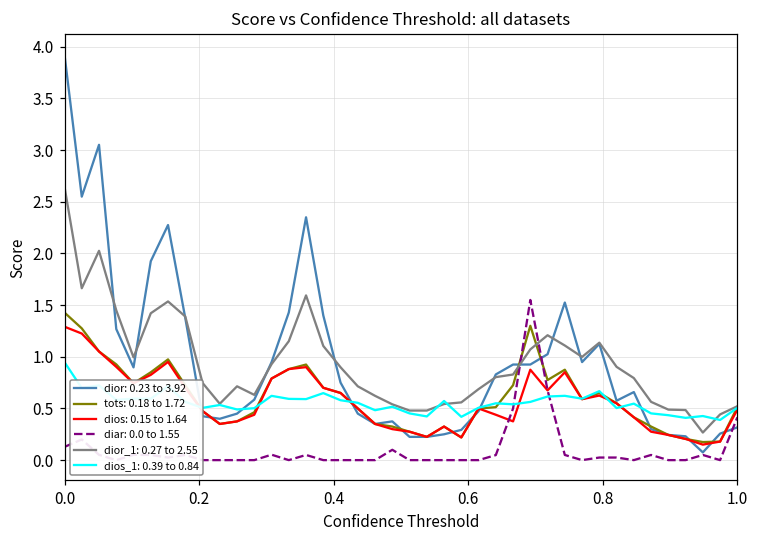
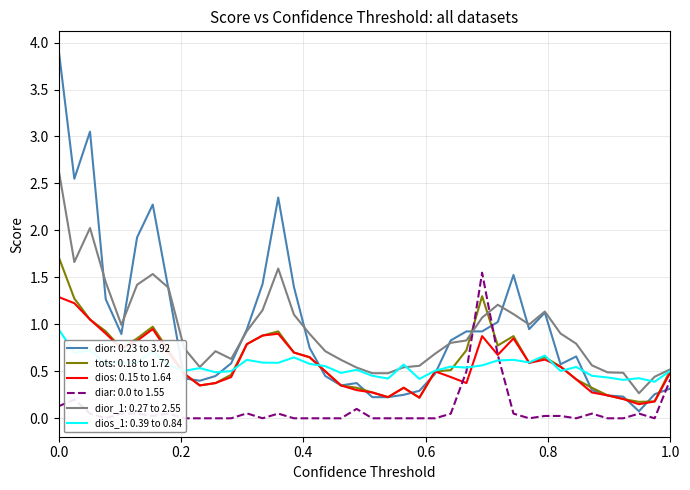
  {
    "dior: 0.23 to 3.92": {
      "0.0": 3.9,
      "1.0": 0.3
    },
    "tots: 0.18 to 1.72": {
-     "0.0": 1.4
+     "0.0": 1.7
    },
    "dios: 0.15 to 1.64": {
      "0.0": 1.3
    },
    "diar: 0.0 to 1.55": {
      "0.0": 0.1,
      "1.0": 0.4
    },
    "dior_1: 0.27 to 2.55": {
      "0.0": 2.6
    },
    "dios_1: 0.39 to 0.84": {
      "0.0": 0.9
    }
  }
